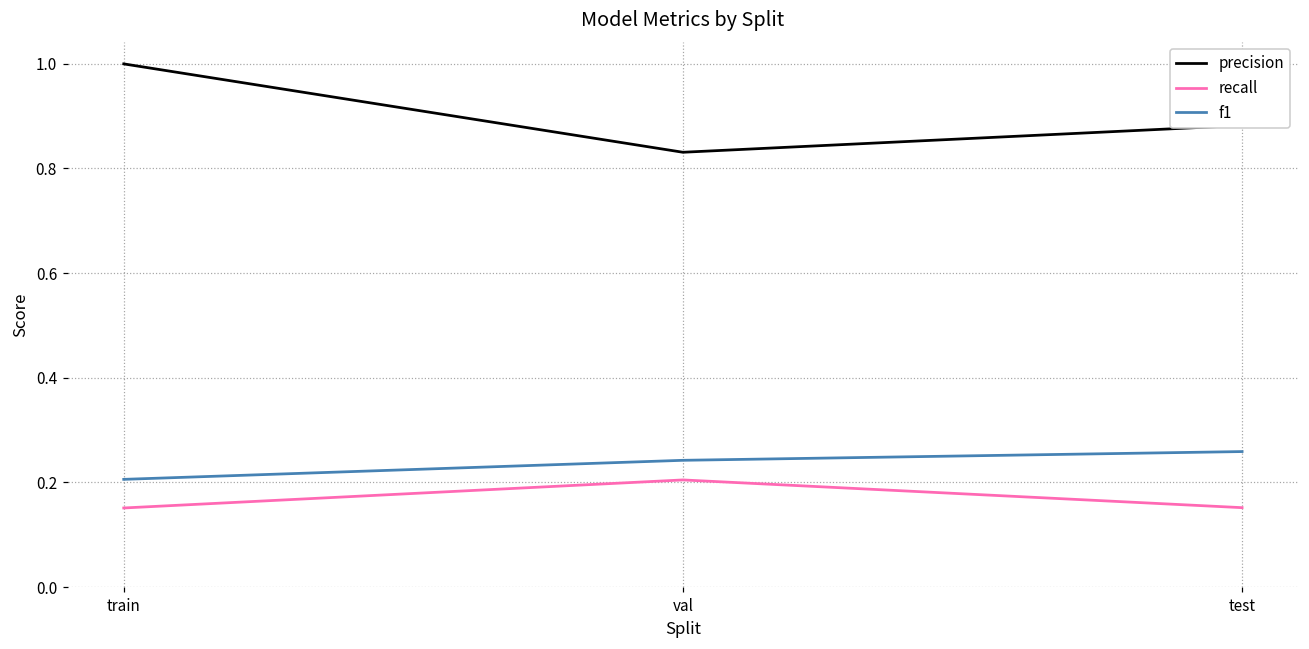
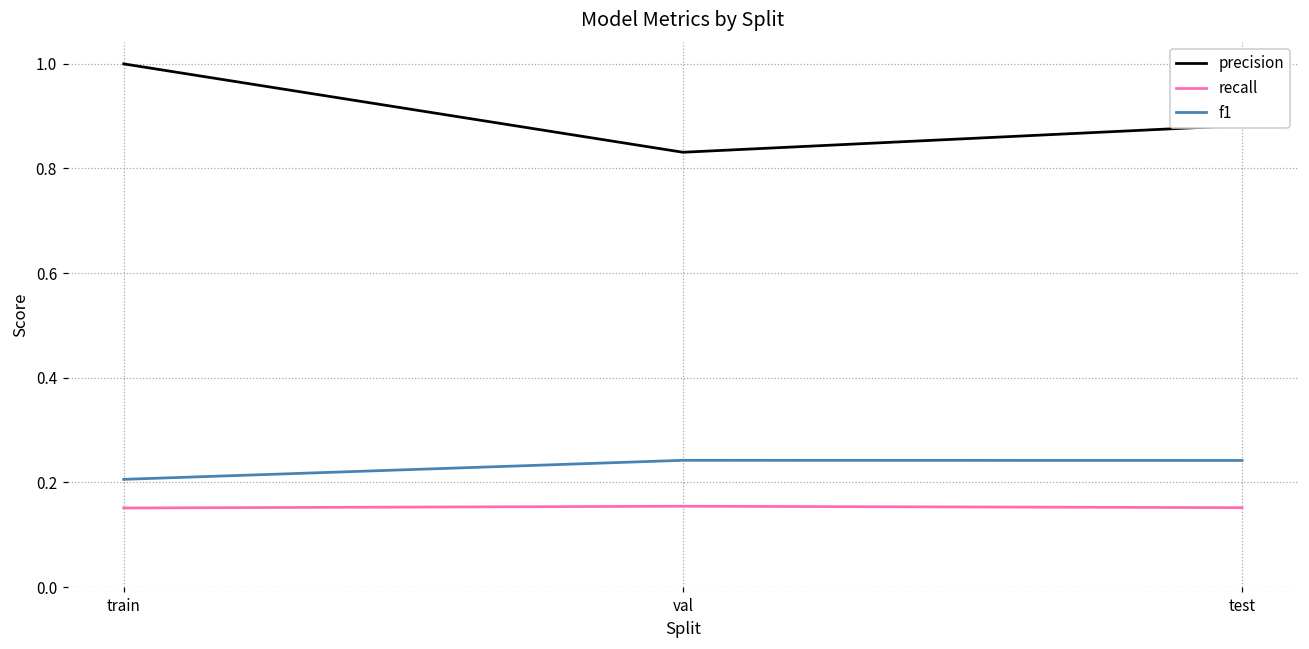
  {
    "precision": {
      "train": 1.00,
      "val": 0.83,
      "test": 0.88
    },
    "recall": {
      "train": 0.15,
-     "val": 0.20,
+     "val": 0.15,
      "test": 0.15
    },
    "f1": {
      "train": 0.21,
      "val": 0.24,
-     "test": 0.26
+     "test": 0.24
    }
  }
